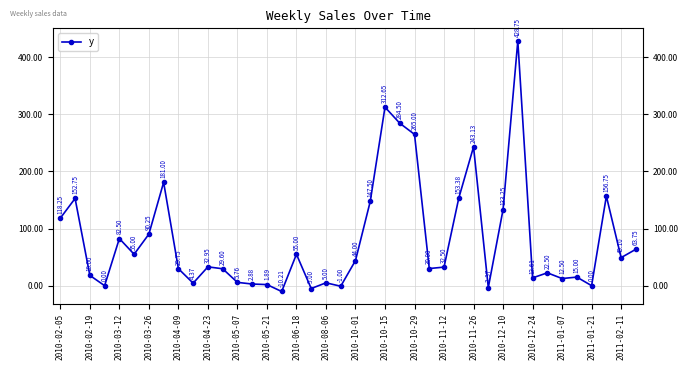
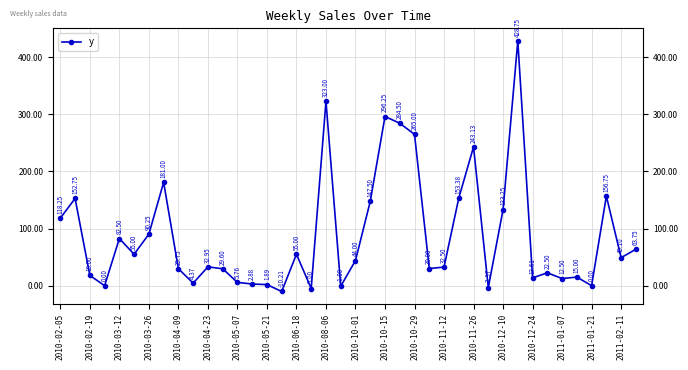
  {
    "2010-02-05": 118.25,
    "2010-02-19": 18.00,
    "2010-03-12": 82.50,
    "2010-03-26": 90.25,
    "2010-04-09": 29.75,
    "2010-04-23": 32.95,
    "2010-05-07": 5.76,
    "2010-05-21": 1.89,
    "2010-06-18": 55.00,
-   "2010-08-06": 5.00,
+   "2010-08-06": 323.00,
    "2010-10-01": 44.00,
-   "2010-10-15": 312.65,
+   "2010-10-15": 296.25,
    "2010-10-29": 265.00,
    "2010-11-12": 32.50,
    "2010-11-26": 243.13,
    "2010-12-10": 133.25,
    "2010-12-24": 13.61,
    "2011-01-07": 12.50,
    "2011-01-21": 0.00,
    "2011-02-11": 49.10
  }
